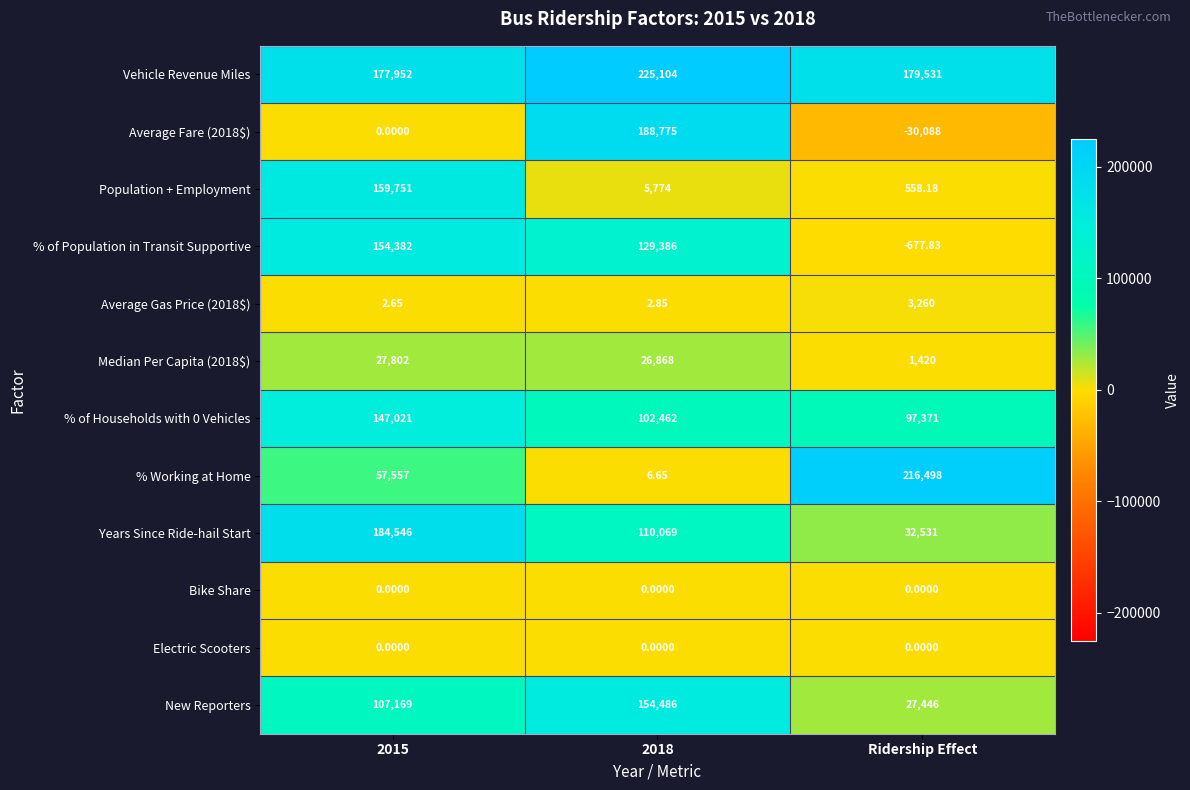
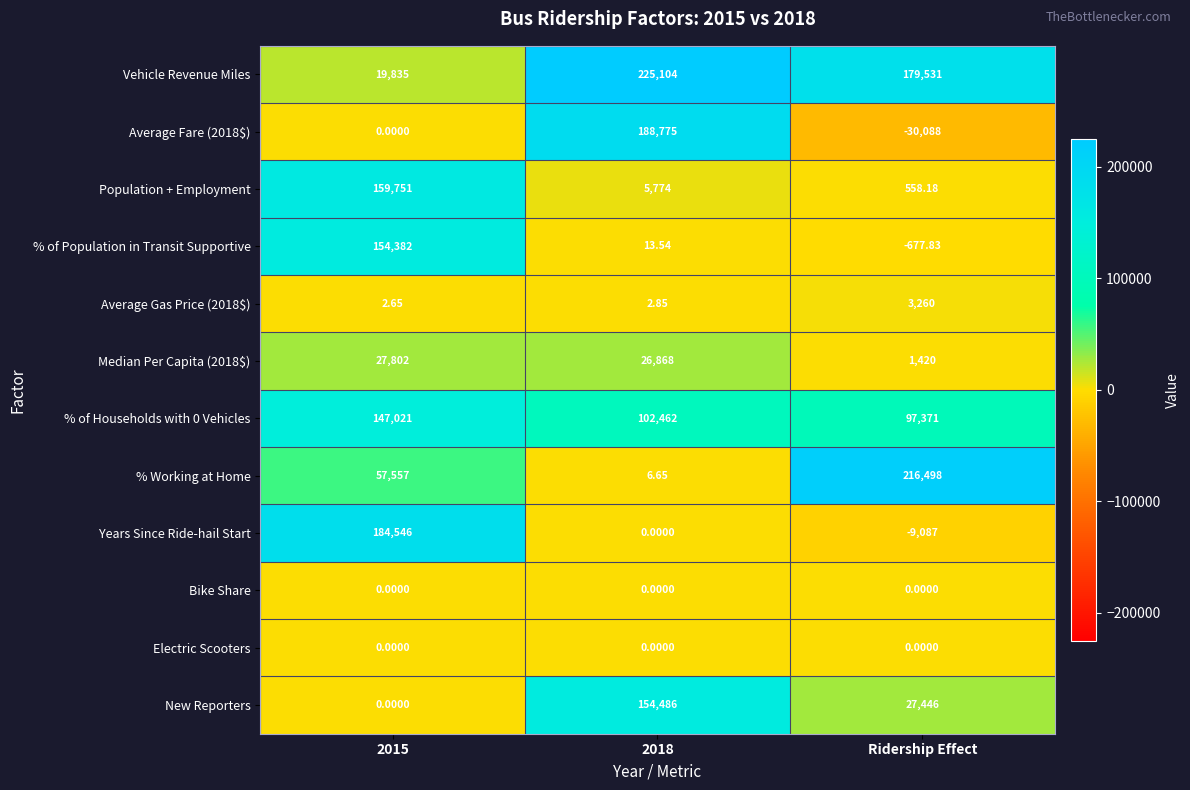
  {
    "Vehicle Revenue Miles": {
-     "2015": "177,952"
+     "2015": "19,835"
    },
    "% of Population in Transit Supportive": {
-     "2018": "129,386"
+     "2018": "13.54"
    },
    "Years Since Ride-hail Start": {
-     "2018": "110,069",
-     "Ridership Effect": "32,531"
+     "2018": "0.0000",
+     "Ridership Effect": "-9,087"
    },
    "New Reporters": {
-     "2015": "107,169"
+     "2015": "0.0000"
    }
  }
